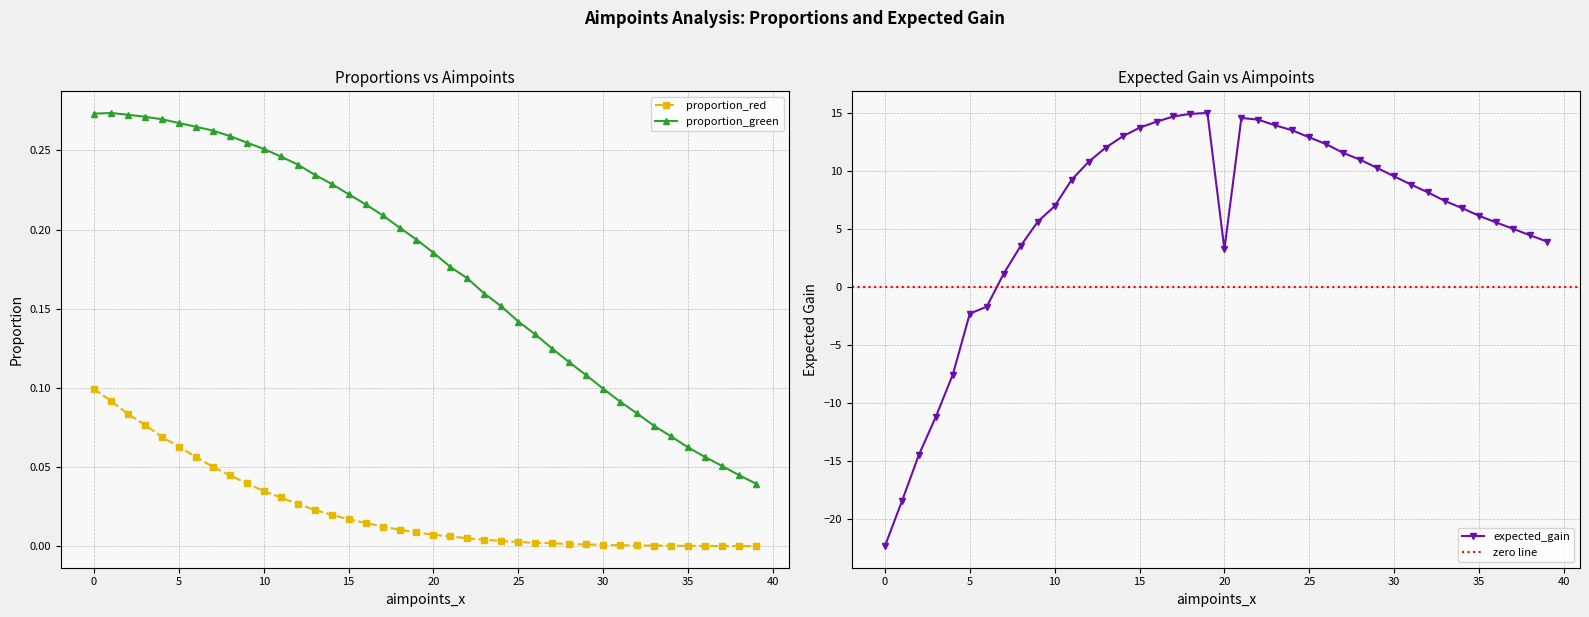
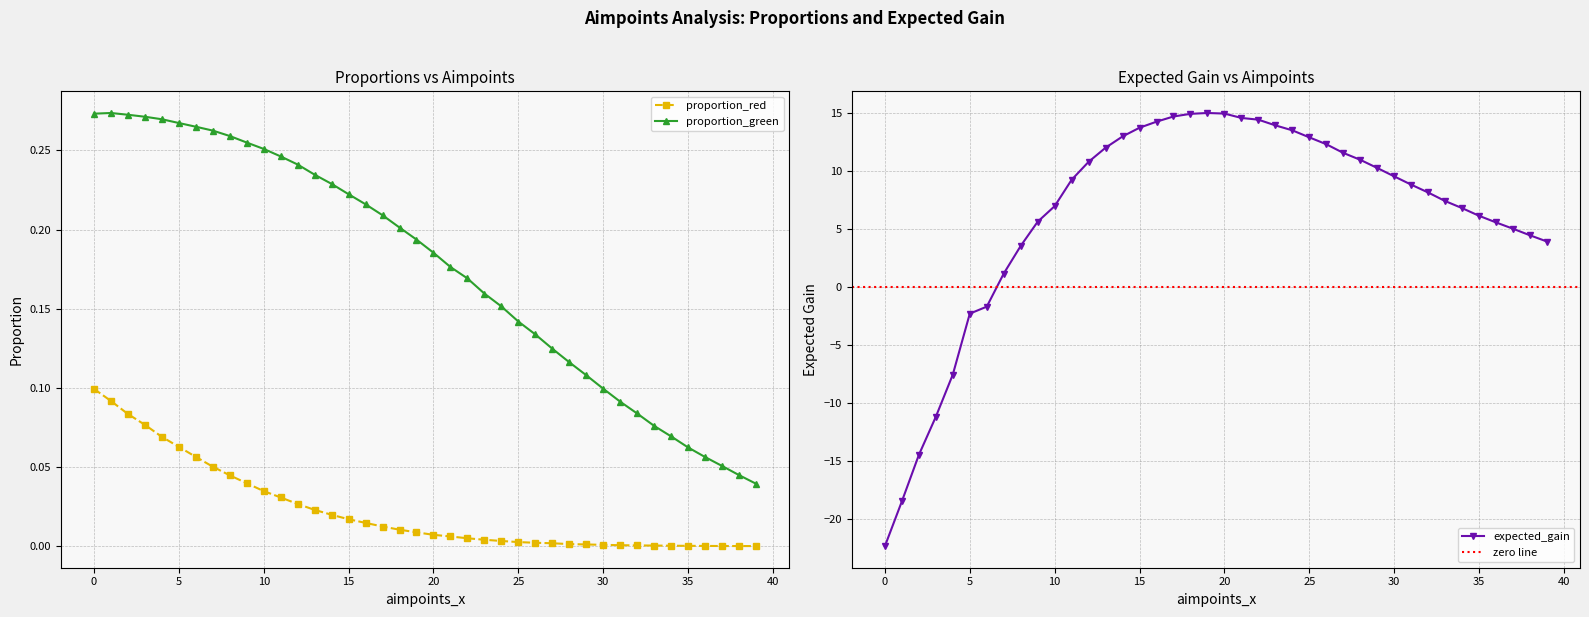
  {
    "Proportions vs Aimpoints": {
      "proportion_red": {
        "0": 0.099,
        "5": 0.063,
        "10": 0.035,
        "15": 0.017,
        "20": 0.007,
        "25": 0.003,
        "30": 0.001,
        "35": 0.000
      },
      "proportion_green": {
        "0": 0.273,
        "5": 0.267,
        "10": 0.251,
        "15": 0.222,
        "20": 0.185,
        "25": 0.142,
        "30": 0.100,
        "35": 0.062
      }
    },
    "Expected Gain vs Aimpoints": {
      "0": -22.4,
      "5": -2.3,
      "10": 7.0,
      "15": 13.7,
-     "20": 3.2,
+     "20": 14.9,
      "25": 12.9,
      "30": 9.5,
      "35": 6.1
    }
  }
